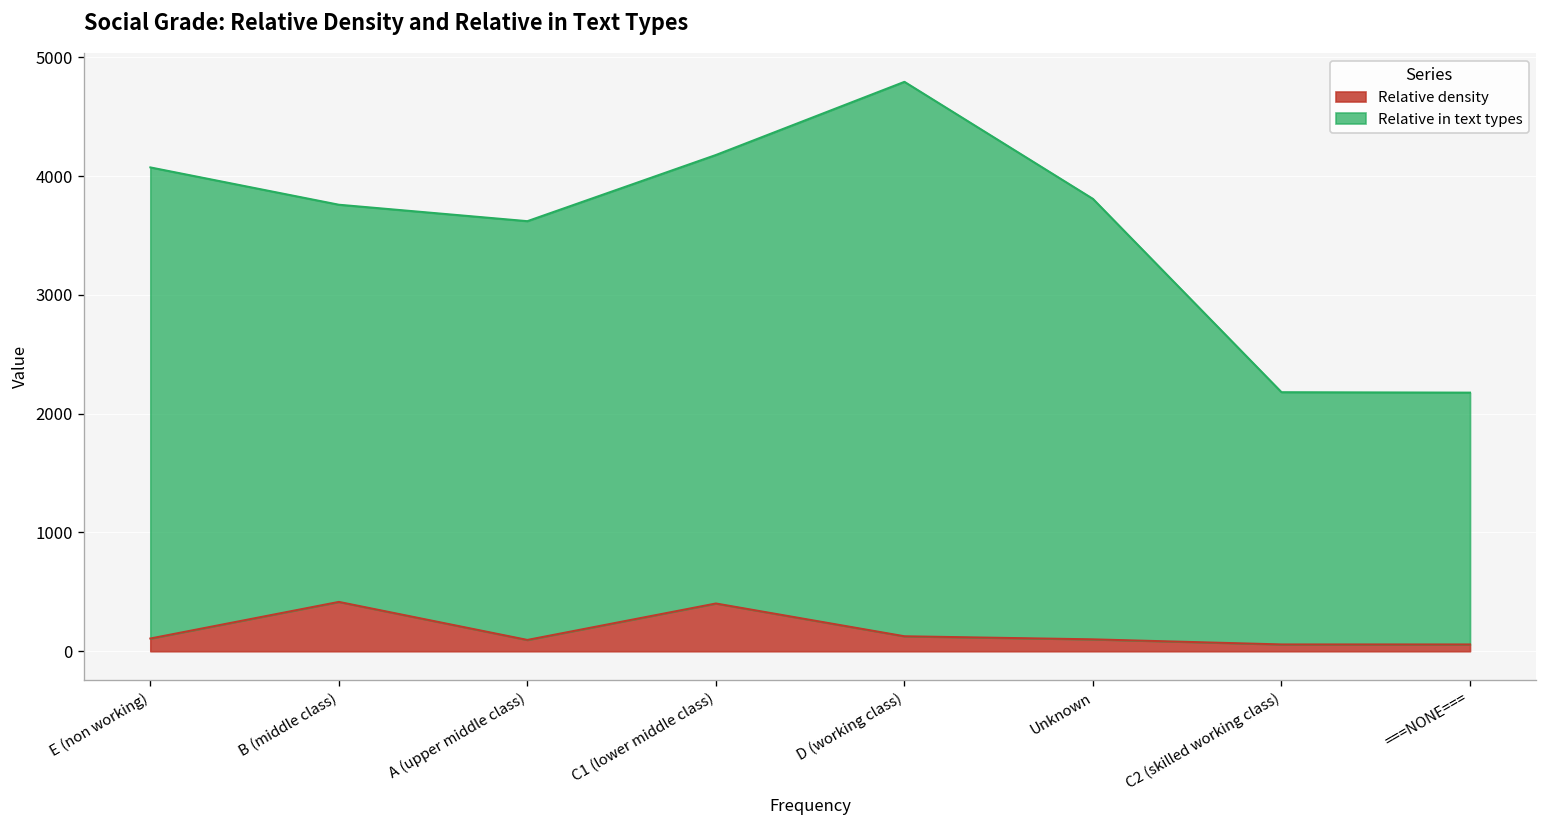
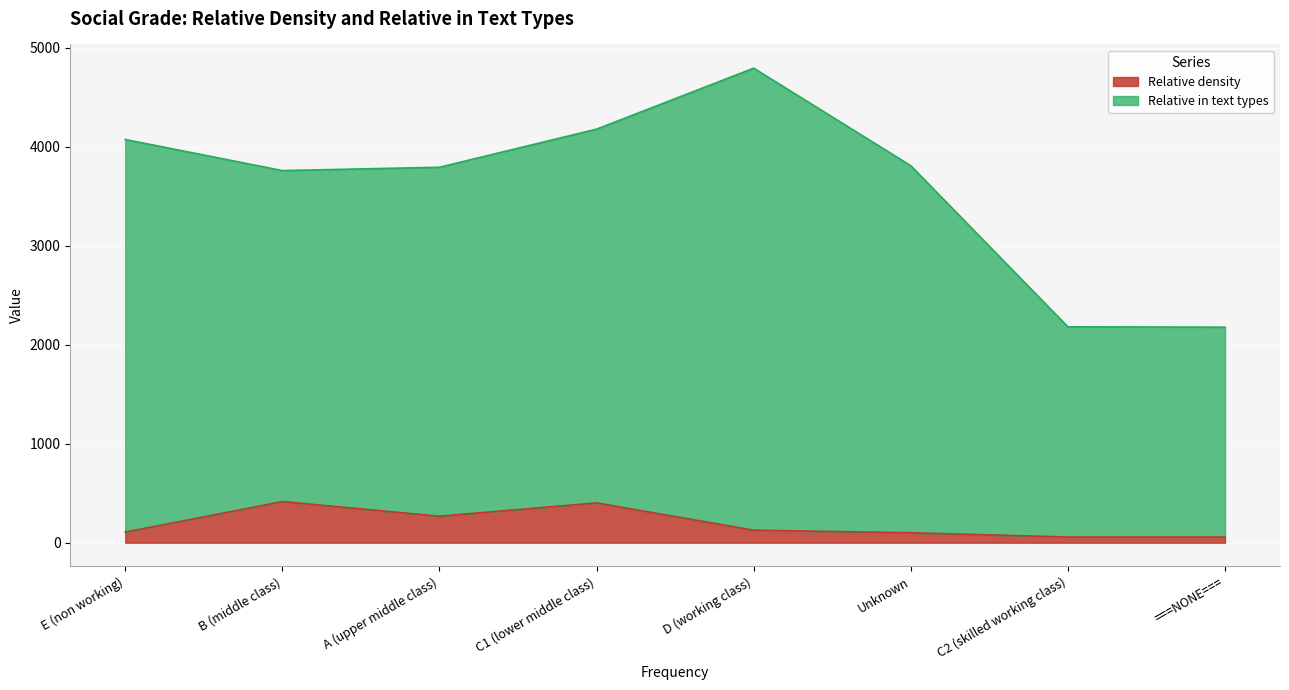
  {
    "Relative density": {
      "E (non working)": 100,
      "B (middle class)": 400,
-     "A (upper middle class)": 100,
+     "A (upper middle class)": 300,
      "C1 (lower middle class)": 400,
      "D (working class)": 100,
      "Unknown": 100,
      "C2 (skilled working class)": 100,
      "===NONE===": 100
    },
    "Relative in text types": {
      "E (non working)": 4000,
      "B (middle class)": 3300,
      "A (upper middle class)": 3500,
      "C1 (lower middle class)": 3800,
      "D (working class)": 4700,
      "Unknown": 3700,
      "C2 (skilled working class)": 2100,
      "===NONE===": 2100
    }
  }
